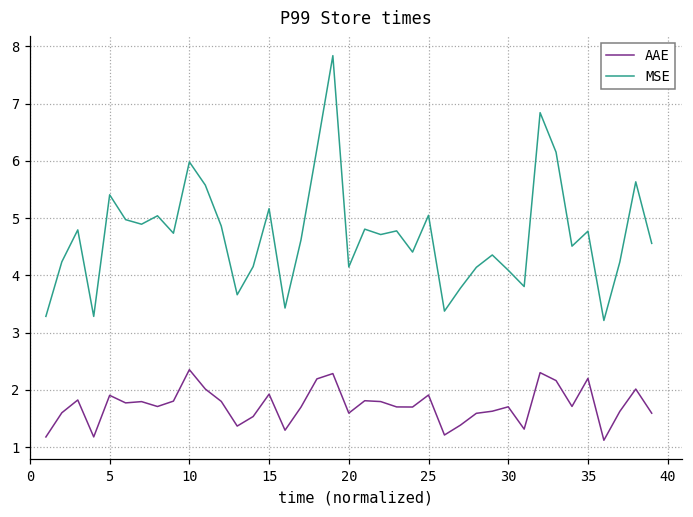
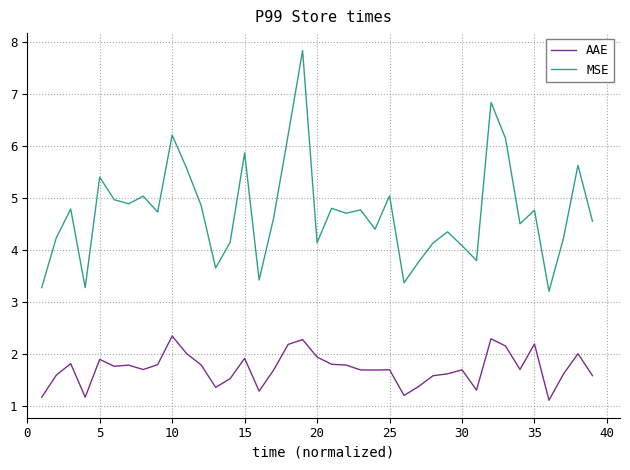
  {
    "AAE": {
      "5": 1.9,
      "10": 2.4,
      "15": 1.9,
-     "20": 1.6,
-     "25": 1.9,
+     "20": 1.9,
+     "25": 1.7,
      "30": 1.7,
      "35": 2.2
    },
    "MSE": {
      "5": 5.4,
-     "10": 6.0,
-     "15": 5.2,
+     "10": 6.2,
+     "15": 5.9,
      "20": 4.1,
      "25": 5.0,
      "30": 4.1,
      "35": 4.8
    }
  }
